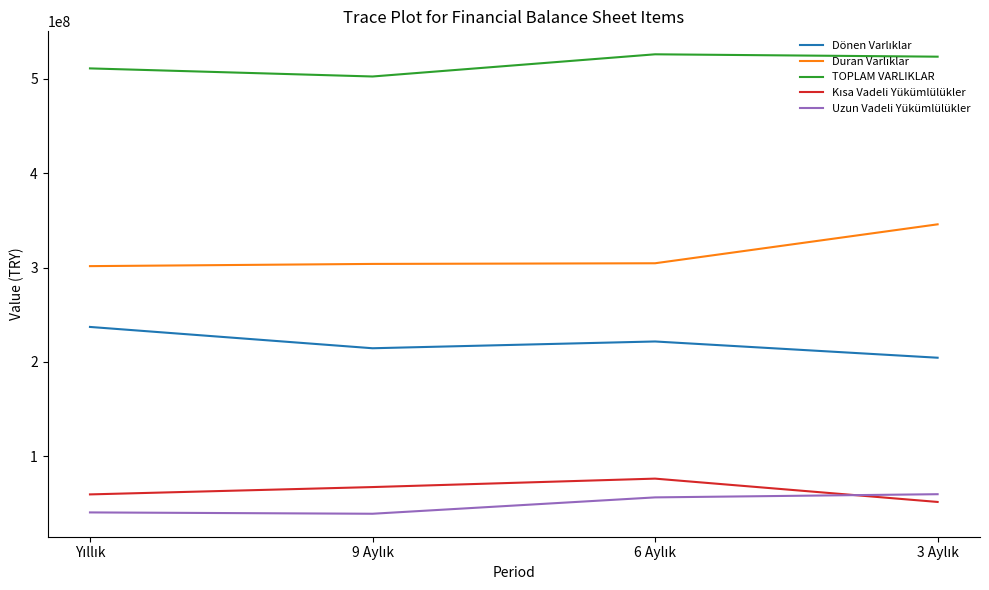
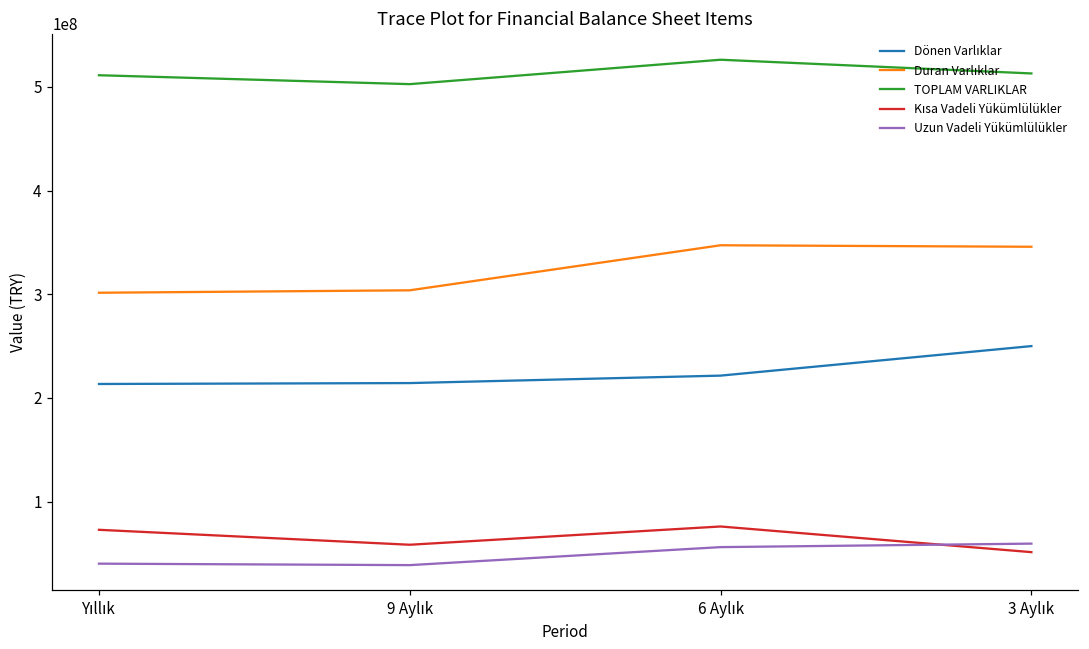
  {
    "Dönen Varlıklar": {
-     "Yıllık": 240000000,
+     "Yıllık": 210000000,
      "9 Aylık": 210000000,
      "6 Aylık": 220000000,
-     "3 Aylık": 200000000
+     "3 Aylık": 250000000
    },
    "Duran Varlıklar": {
      "Yıllık": 300000000,
      "9 Aylık": 300000000,
-     "6 Aylık": 300000000,
+     "6 Aylık": 350000000,
      "3 Aylık": 350000000
    },
    "TOPLAM VARLIKLAR": {
      "Yıllık": 510000000,
      "9 Aylık": 500000000,
      "6 Aylık": 530000000,
-     "3 Aylık": 520000000
+     "3 Aylık": 510000000
    },
    "Kısa Vadeli Yükümlülükler": {
-     "Yıllık": 60000000,
-     "9 Aylık": 70000000,
+     "Yıllık": 70000000,
+     "9 Aylık": 60000000,
      "6 Aylık": 80000000,
      "3 Aylık": 50000000
    },
    "Uzun Vadeli Yükümlülükler": {
      "Yıllık": 40000000,
      "9 Aylık": 40000000,
      "6 Aylık": 60000000,
      "3 Aylık": 60000000
    }
  }
